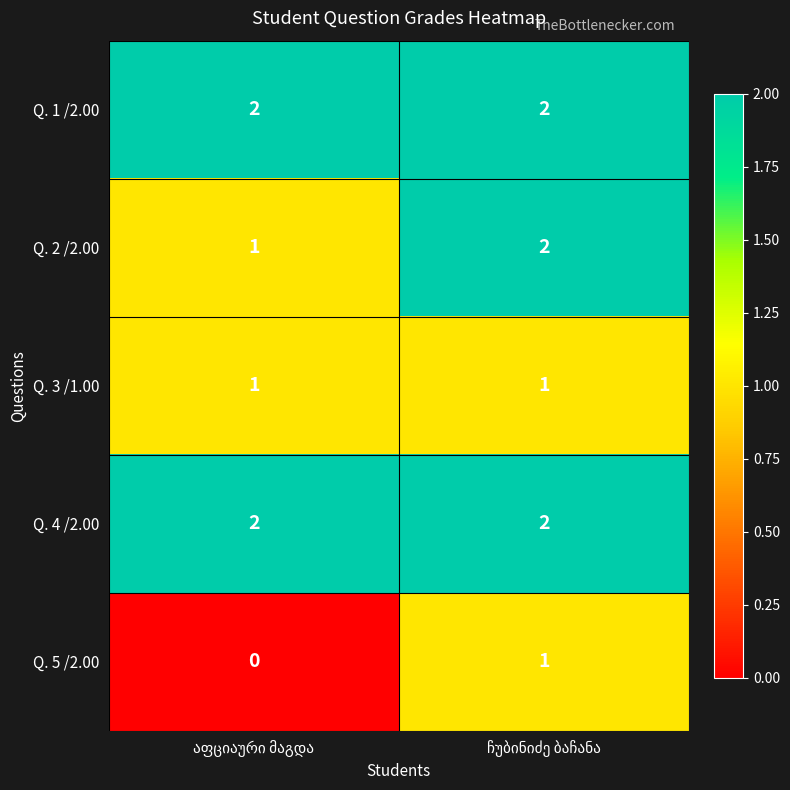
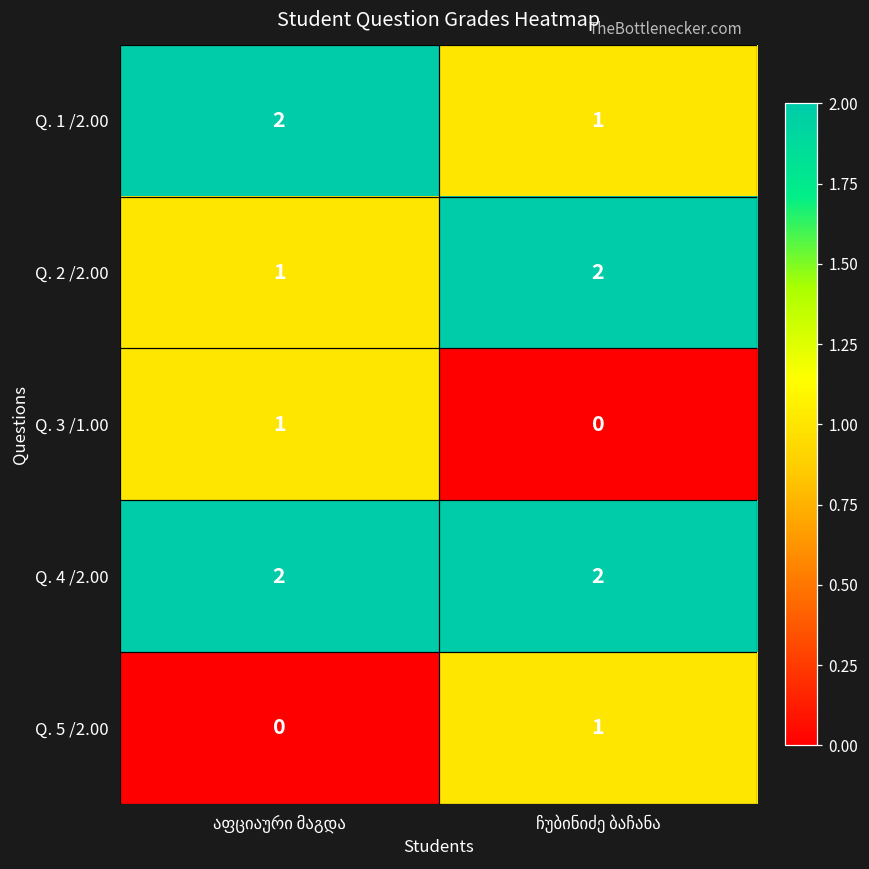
  {
    "Q. 1 /2.00": {
      "აფციაური მაგდა": 2,
-     "ჩუბინიძე ბაჩანა": 2
+     "ჩუბინიძე ბაჩანა": 1
    },
    "Q. 2 /2.00": {
      "აფციაური მაგდა": 1,
      "ჩუბინიძე ბაჩანა": 2
    },
    "Q. 3 /1.00": {
      "აფციაური მაგდა": 1,
-     "ჩუბინიძე ბაჩანა": 1
+     "ჩუბინიძე ბაჩანა": 0
    },
    "Q. 4 /2.00": {
      "აფციაური მაგდა": 2,
      "ჩუბინიძე ბაჩანა": 2
    },
    "Q. 5 /2.00": {
      "აფციაური მაგდა": 0,
      "ჩუბინიძე ბაჩანა": 1
    }
  }
